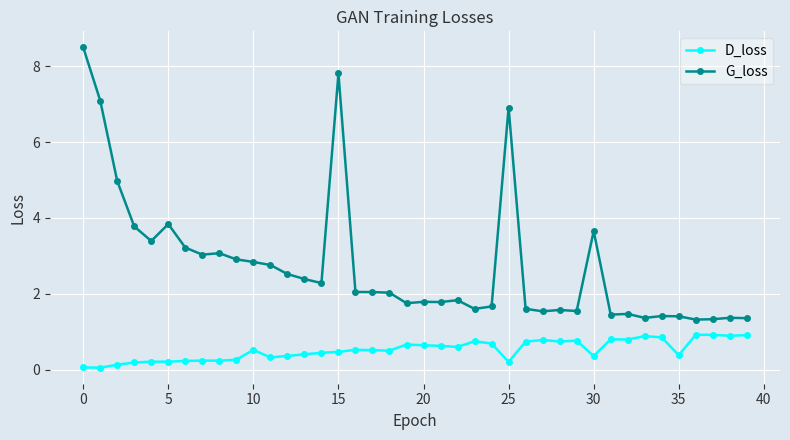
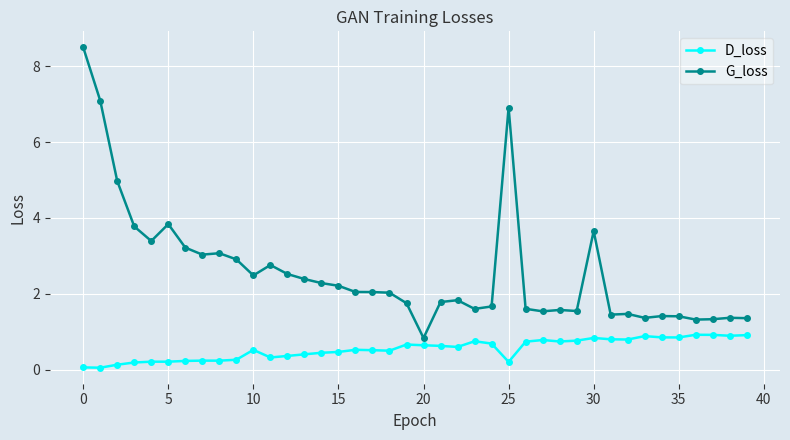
  {
    "D_loss": {
      "0": 0.1,
      "5": 0.2,
      "10": 0.5,
      "15": 0.5,
      "20": 0.6,
      "25": 0.2,
-     "30": 0.4,
-     "35": 0.4
+     "30": 0.8,
+     "35": 0.8
    },
    "G_loss": {
      "0": 8.5,
      "5": 3.8,
-     "10": 2.8,
-     "15": 7.8,
-     "20": 1.8,
+     "10": 2.5,
+     "15": 2.2,
+     "20": 0.8,
      "25": 6.9,
      "30": 3.7,
      "35": 1.4
    }
  }
